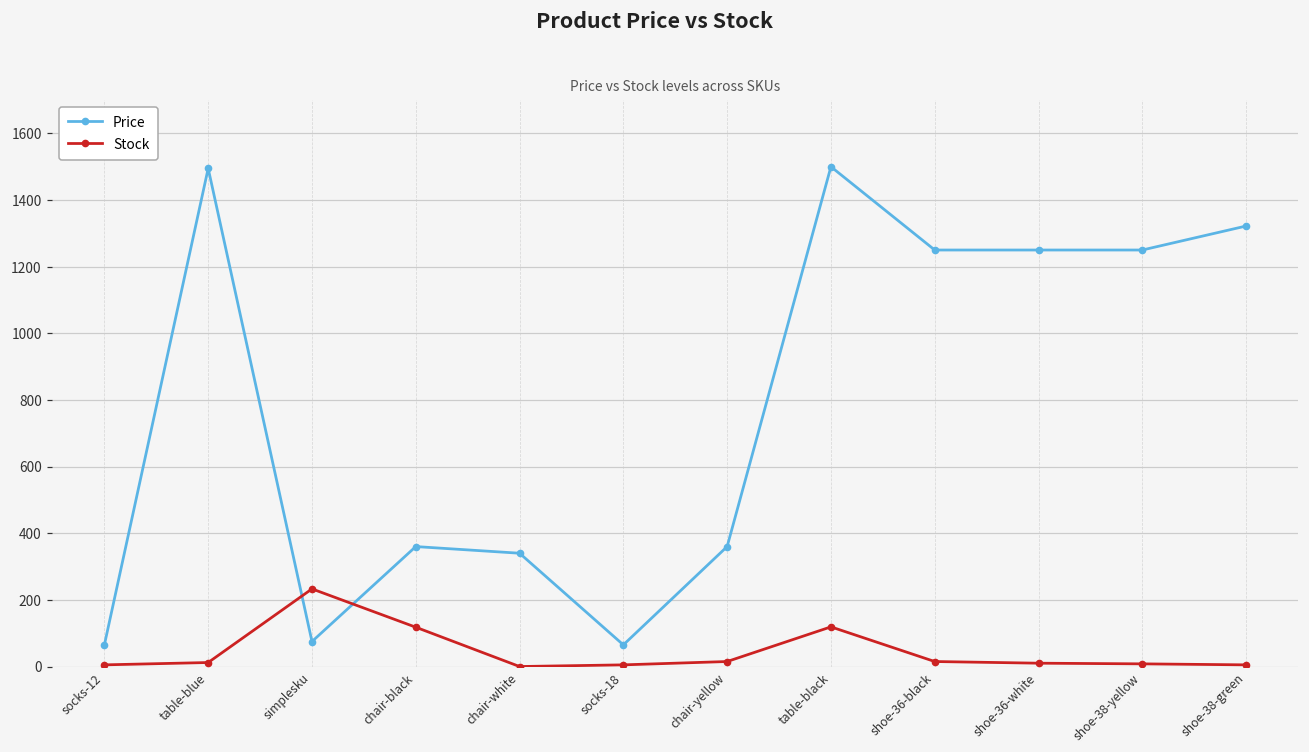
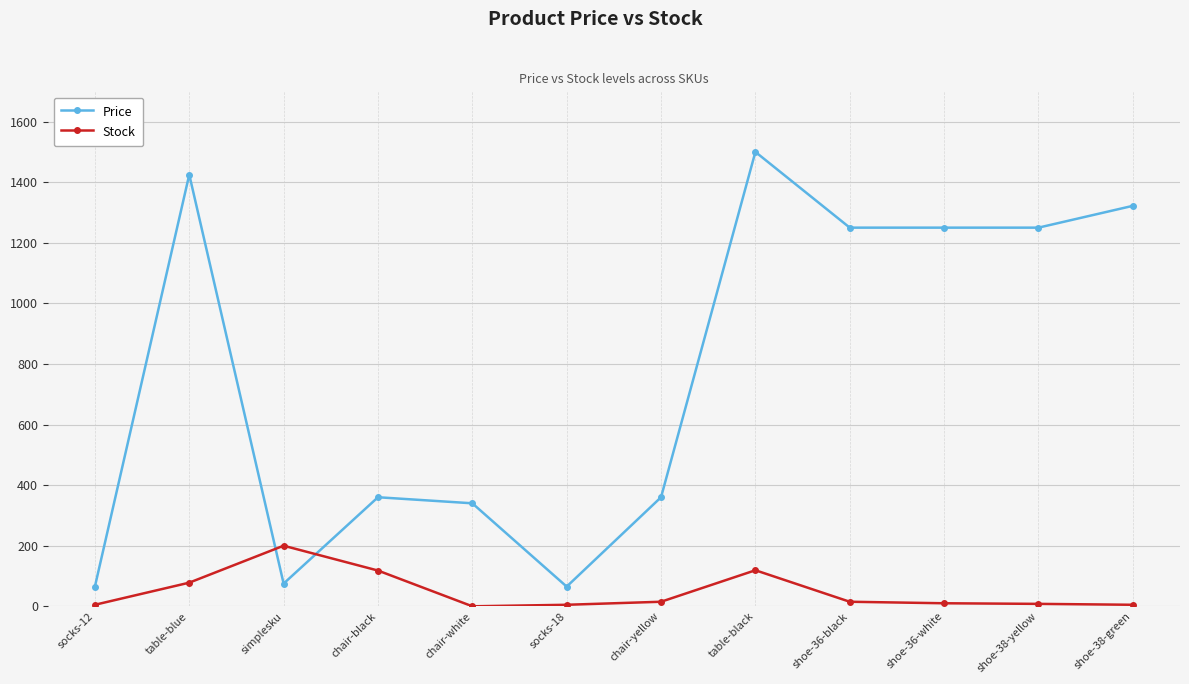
  {
    "Price": {
      "socks-12": 70,
-     "table-blue": 1500,
+     "table-blue": 1430,
      "simplesku": 80,
      "chair-black": 360,
      "chair-white": 340,
      "socks-18": 70,
      "chair-yellow": 360,
      "table-black": 1500,
      "shoe-36-black": 1250,
      "shoe-36-white": 1250,
      "shoe-38-yellow": 1250,
      "shoe-38-green": 1320
    },
    "Stock": {
      "socks-12": 10,
-     "table-blue": 10,
-     "simplesku": 230,
+     "table-blue": 80,
+     "simplesku": 200,
      "chair-black": 120,
      "chair-white": 0,
      "socks-18": 10,
      "chair-yellow": 20,
      "table-black": 120,
      "shoe-36-black": 20,
      "shoe-36-white": 10,
      "shoe-38-yellow": 10,
      "shoe-38-green": 10
    }
  }
